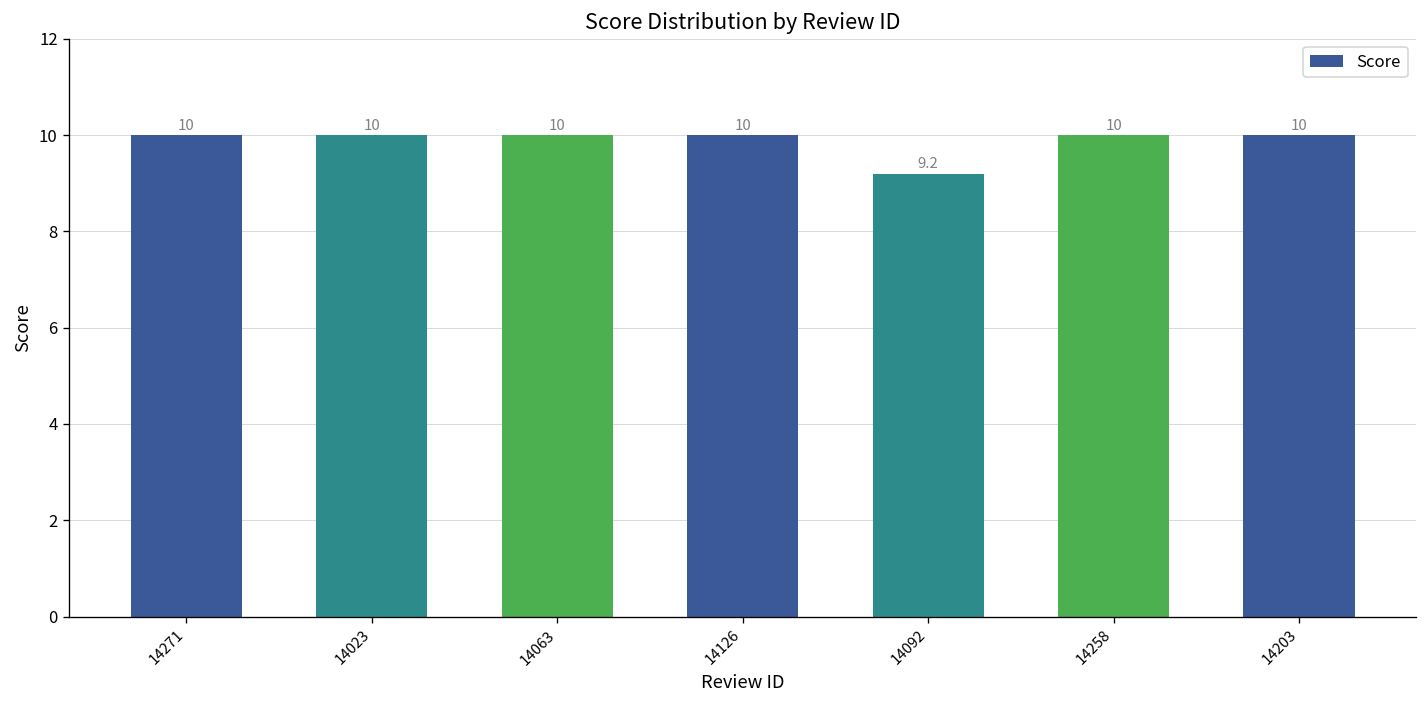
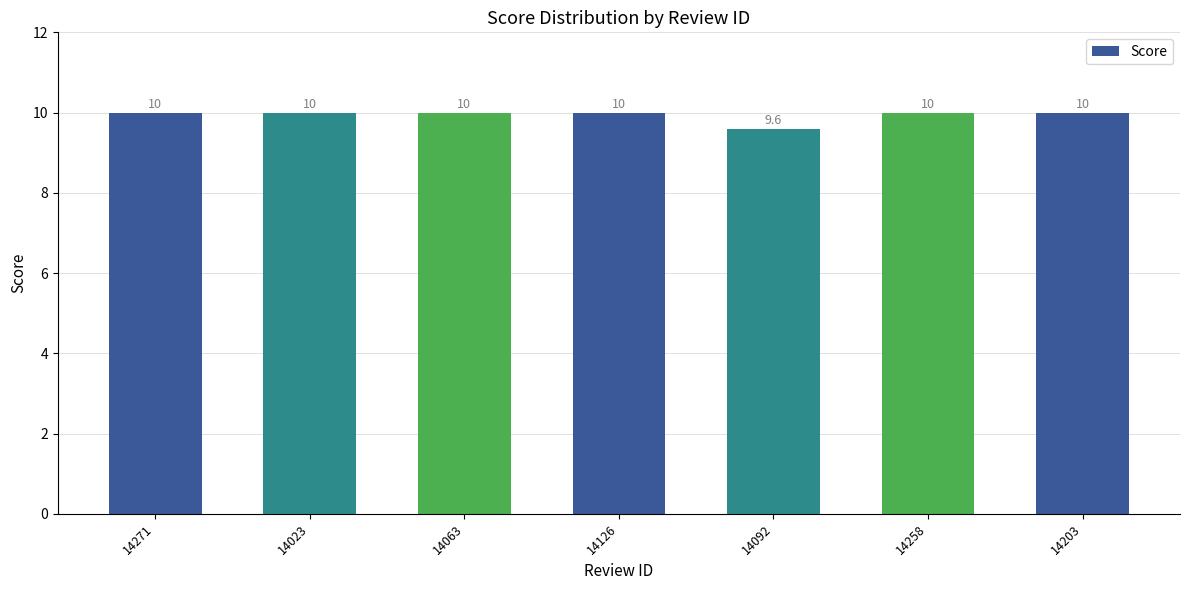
  {
    "14271": 10,
    "14023": 10,
    "14063": 10,
    "14126": 10,
-   "14092": 9.2,
+   "14092": 9.6,
    "14258": 10,
    "14203": 10
  }
